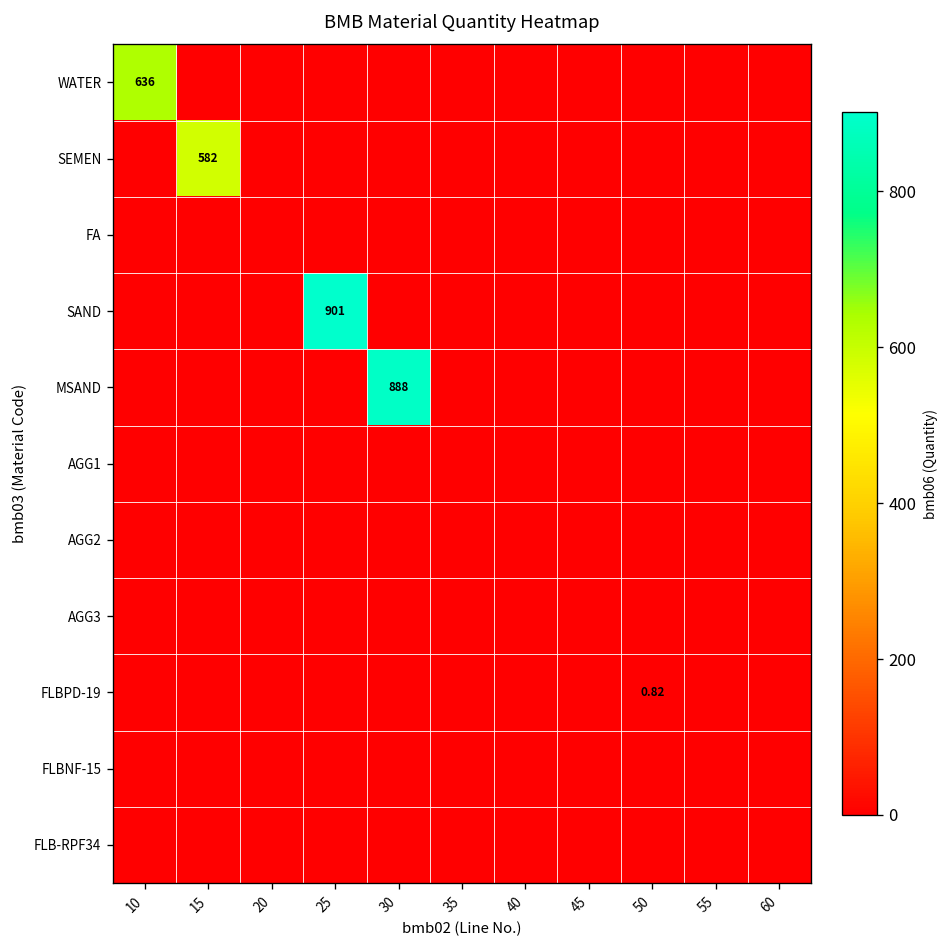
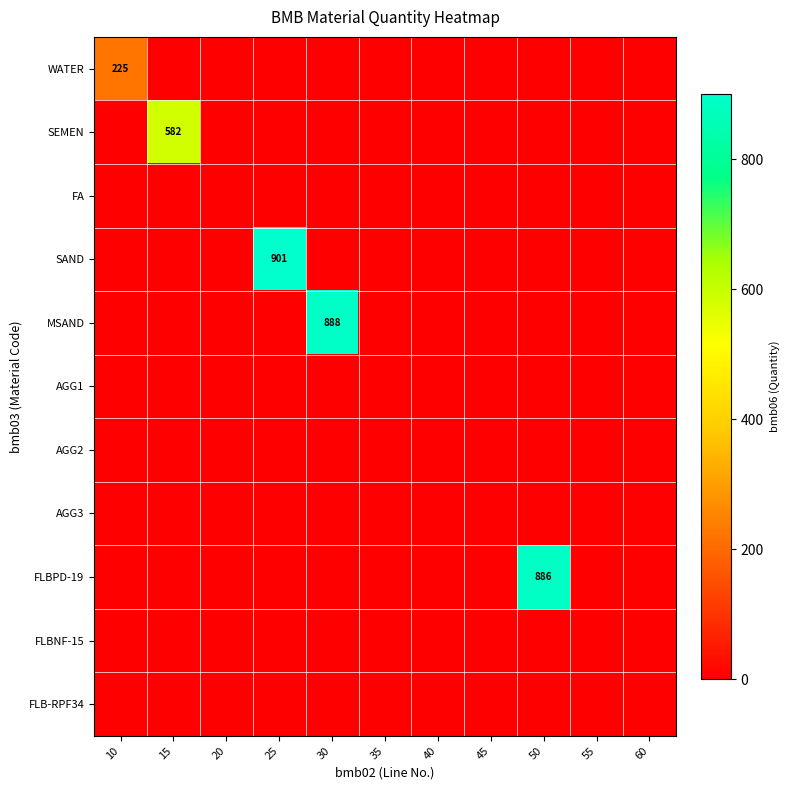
  {
    "WATER": {
-     "10": 636
+     "10": 225
    },
    "SEMEN": {
      "15": 582
    },
    "SAND": {
      "25": 901
    },
    "MSAND": {
      "30": 888
    },
    "FLBPD-19": {
-     "50": 0.82
+     "50": 886
    }
  }
